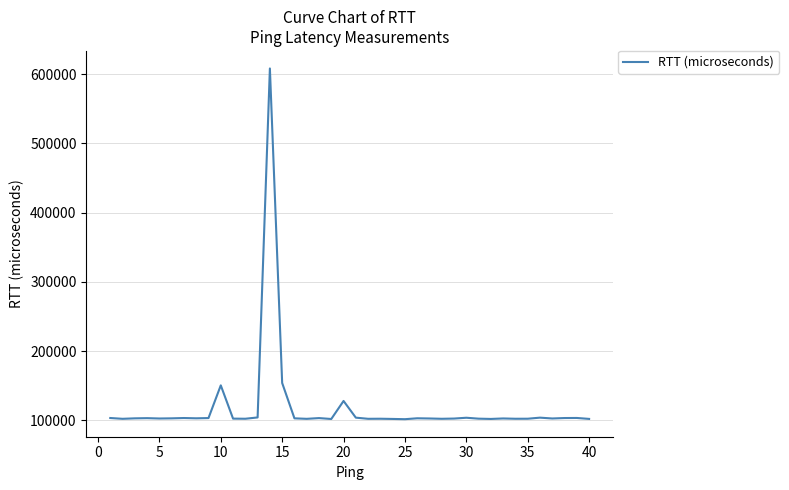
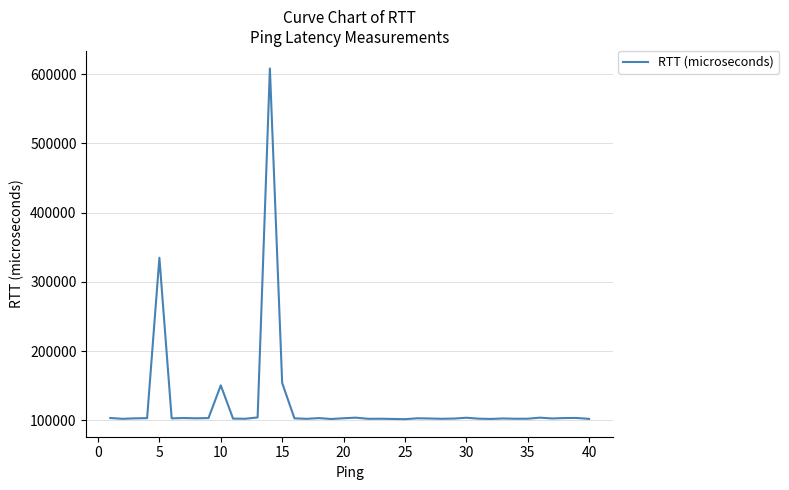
  {
-   "5": 100000,
+   "5": 330000,
    "10": 150000,
    "15": 150000,
-   "20": 130000,
+   "20": 100000,
    "25": 100000,
    "30": 100000,
    "35": 100000,
    "40": 100000
  }
